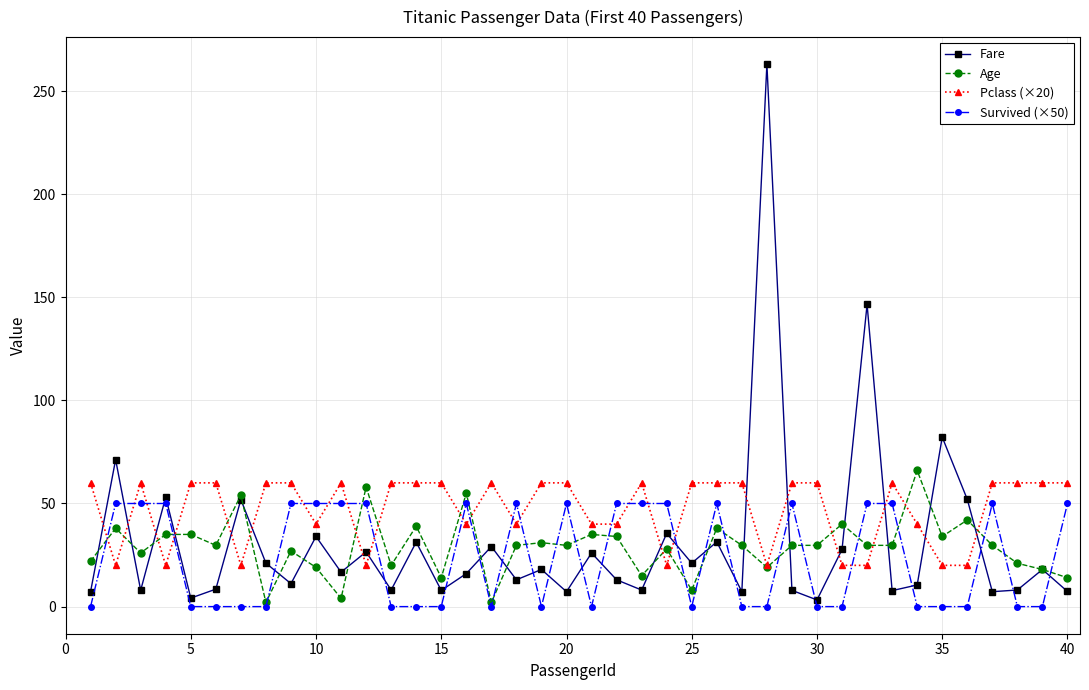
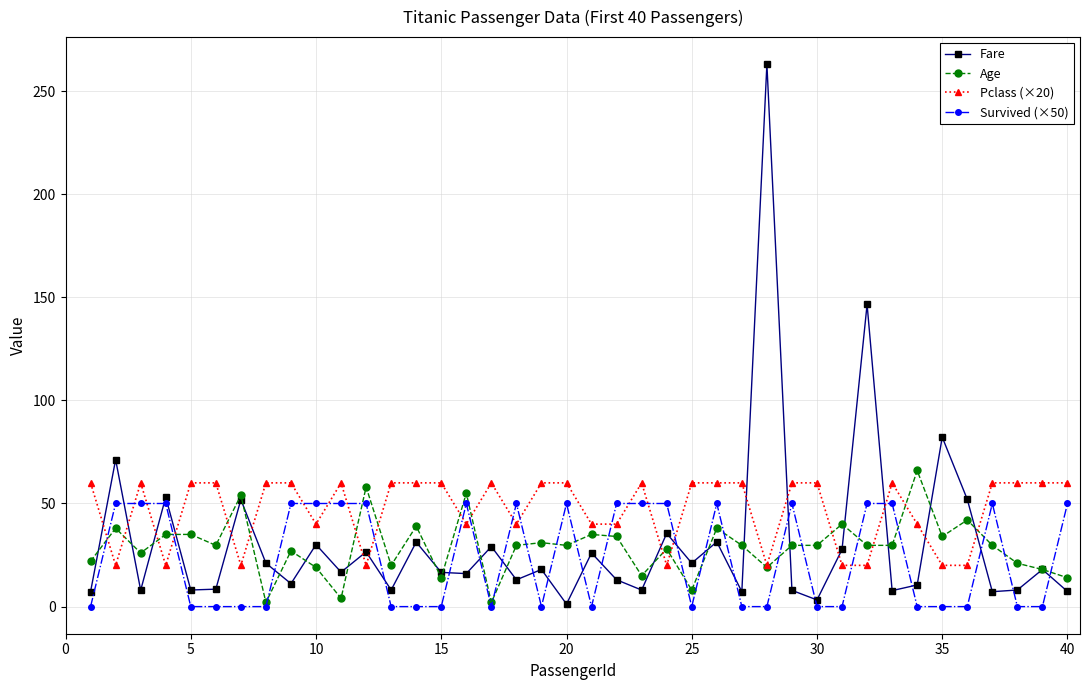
  {
    "Fare": {
-     "5": 4,
-     "10": 34,
-     "15": 8,
-     "20": 7,
+     "5": 8,
+     "10": 30,
+     "15": 17,
+     "20": 1,
      "25": 21,
      "30": 3,
      "35": 82,
      "40": 7
    },
    "Age": {
      "5": 35,
      "10": 19,
      "15": 14,
      "20": 30,
      "25": 8,
      "30": 30,
      "35": 34,
      "40": 14
    },
    "Pclass (×20)": {
      "5": 60,
      "10": 40,
      "15": 60,
      "20": 60,
      "25": 60,
      "30": 60,
      "35": 20,
      "40": 60
    },
    "Survived (×50)": {
      "5": 0,
      "10": 50,
      "15": 0,
      "20": 50,
      "25": 0,
      "30": 0,
      "35": 0,
      "40": 50
    }
  }
